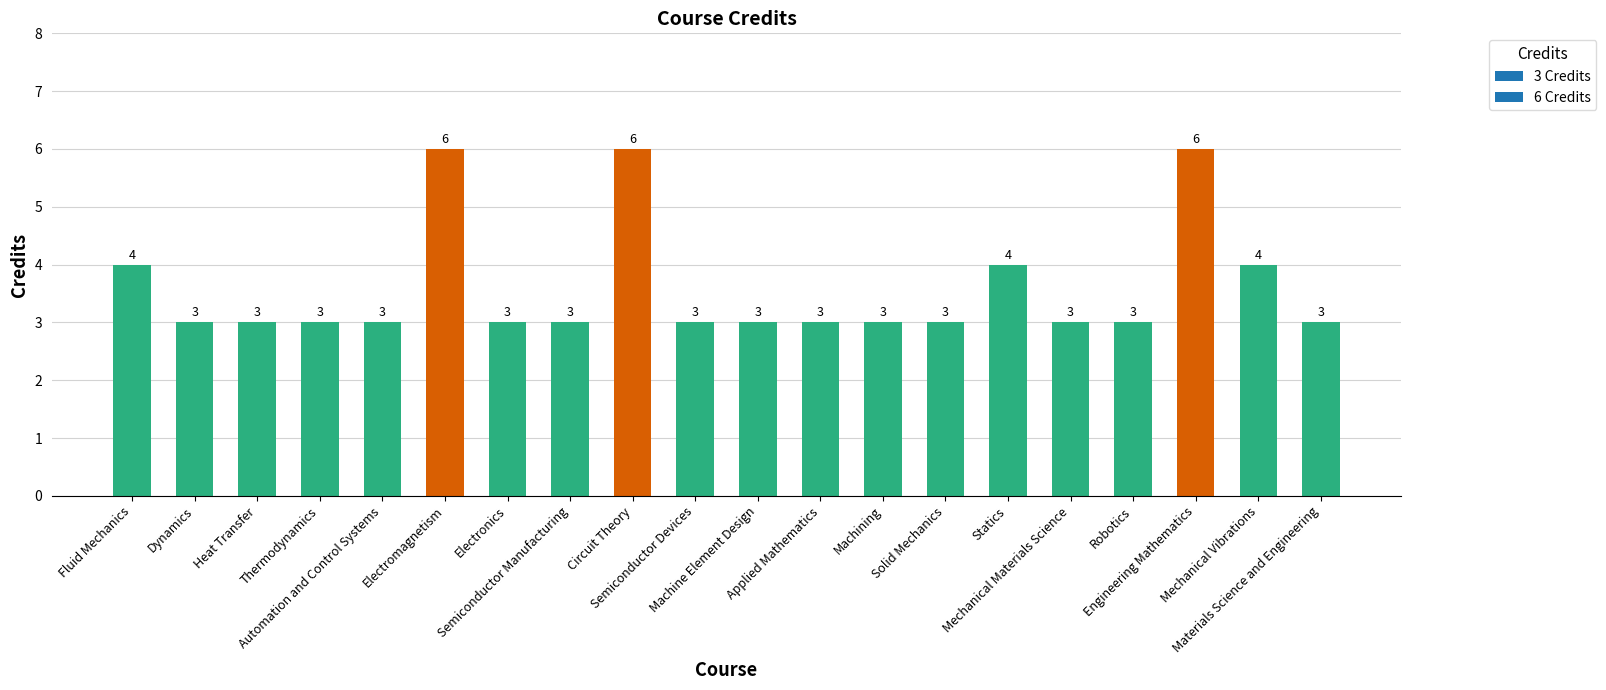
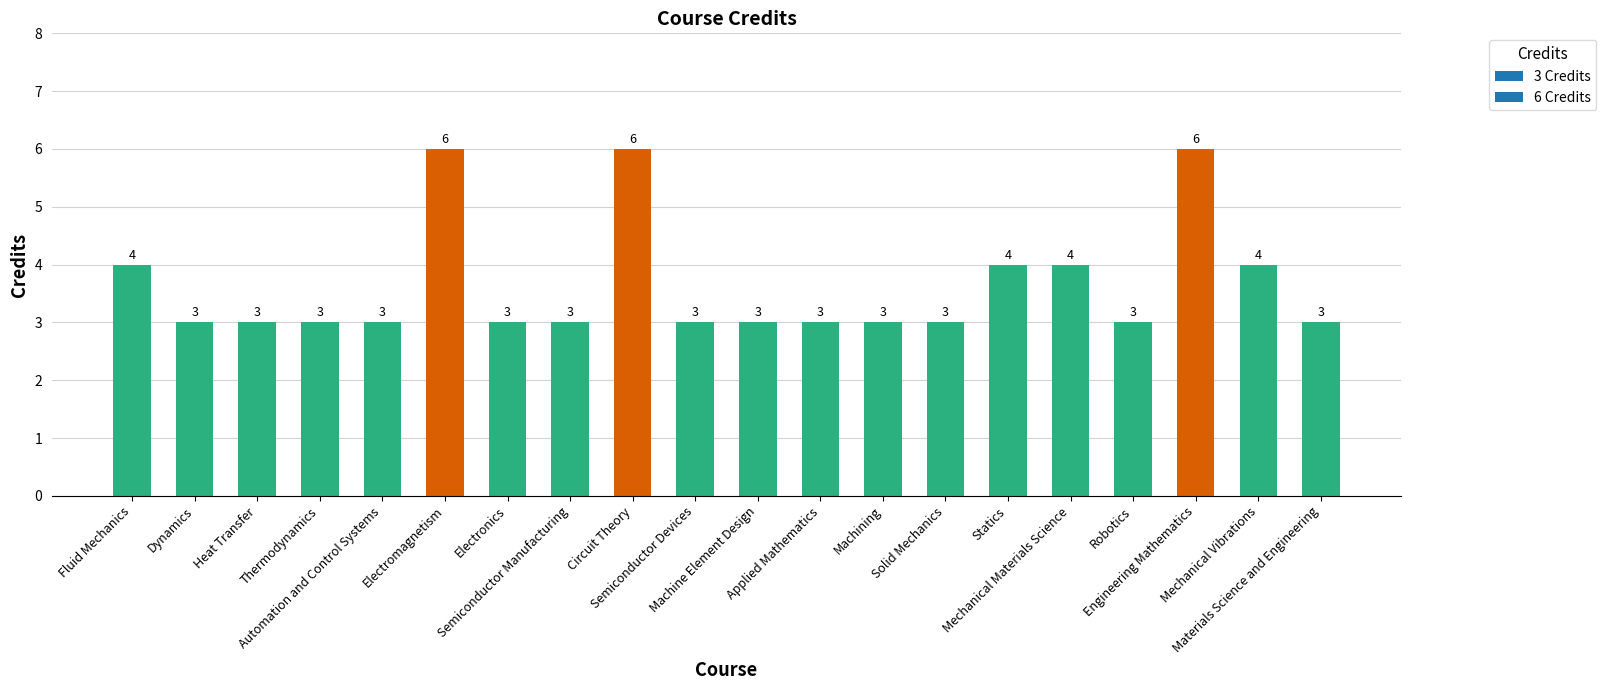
  {
    "Fluid Mechanics": 4,
    "Dynamics": 3,
    "Heat Transfer": 3,
    "Thermodynamics": 3,
    "Automation and Control Systems": 3,
    "Electromagnetism": 6,
    "Electronics": 3,
    "Semiconductor Manufacturing": 3,
    "Circuit Theory": 6,
    "Semiconductor Devices": 3,
    "Machine Element Design": 3,
    "Applied Mathematics": 3,
    "Machining": 3,
    "Solid Mechanics": 3,
    "Statics": 4,
-   "Mechanical Materials Science": 3,
+   "Mechanical Materials Science": 4,
    "Robotics": 3,
    "Engineering Mathematics": 6,
    "Mechanical Vibrations": 4,
    "Materials Science and Engineering": 3
  }
